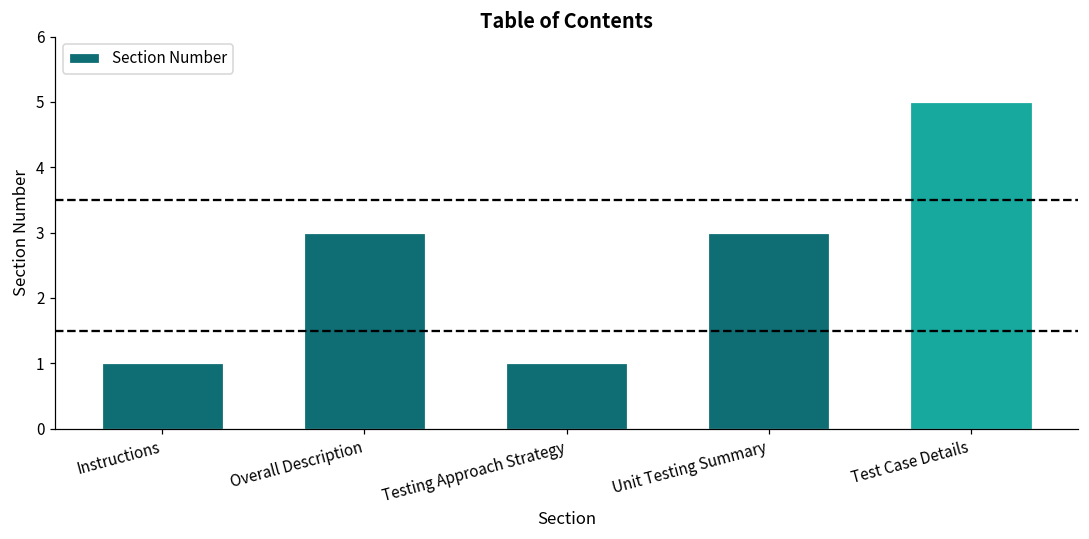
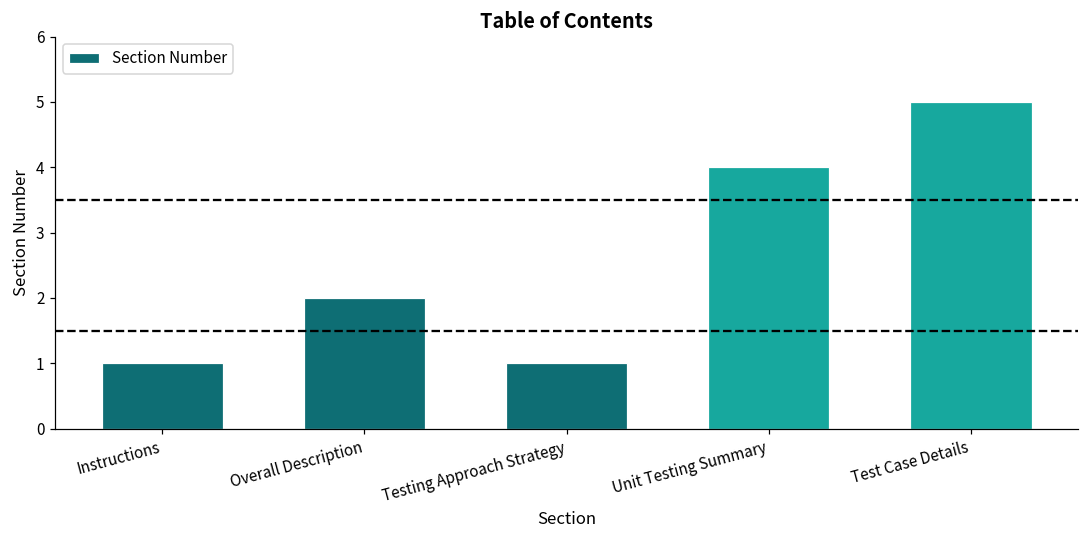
  {
    "Instructions": 1,
-   "Overall Description": 3,
+   "Overall Description": 2,
    "Testing Approach Strategy": 1,
-   "Unit Testing Summary": 3,
+   "Unit Testing Summary": 4,
    "Test Case Details": 5
  }
